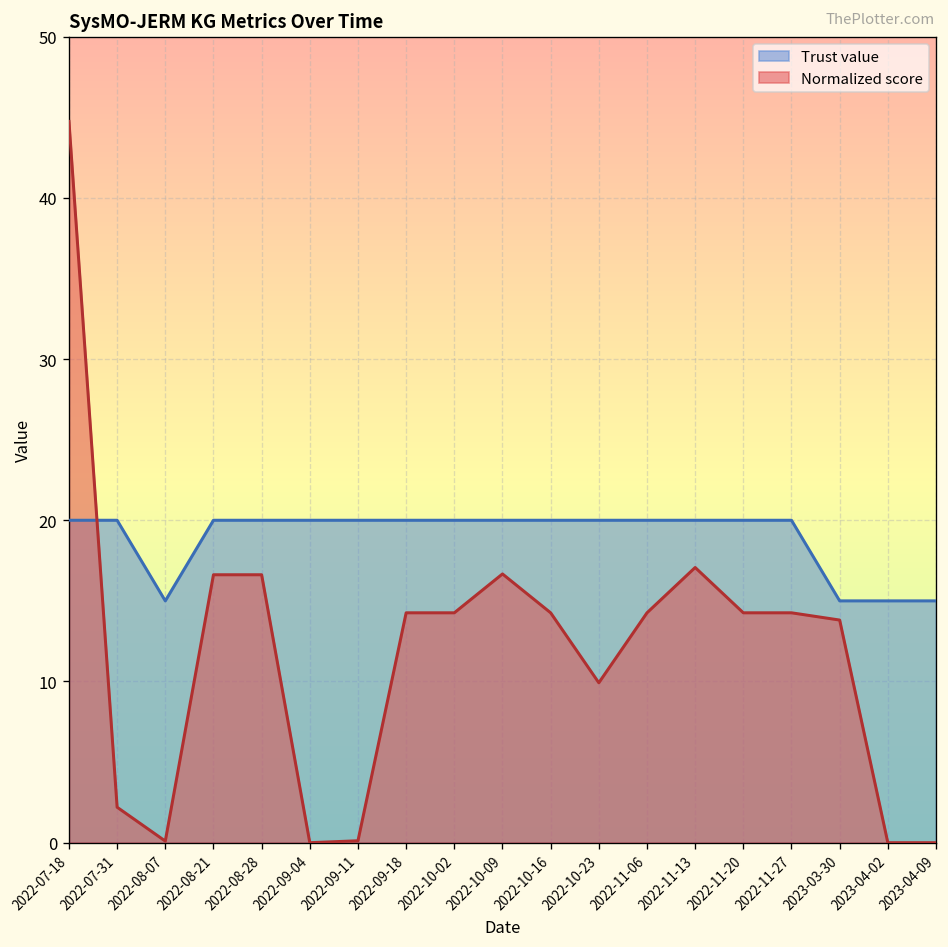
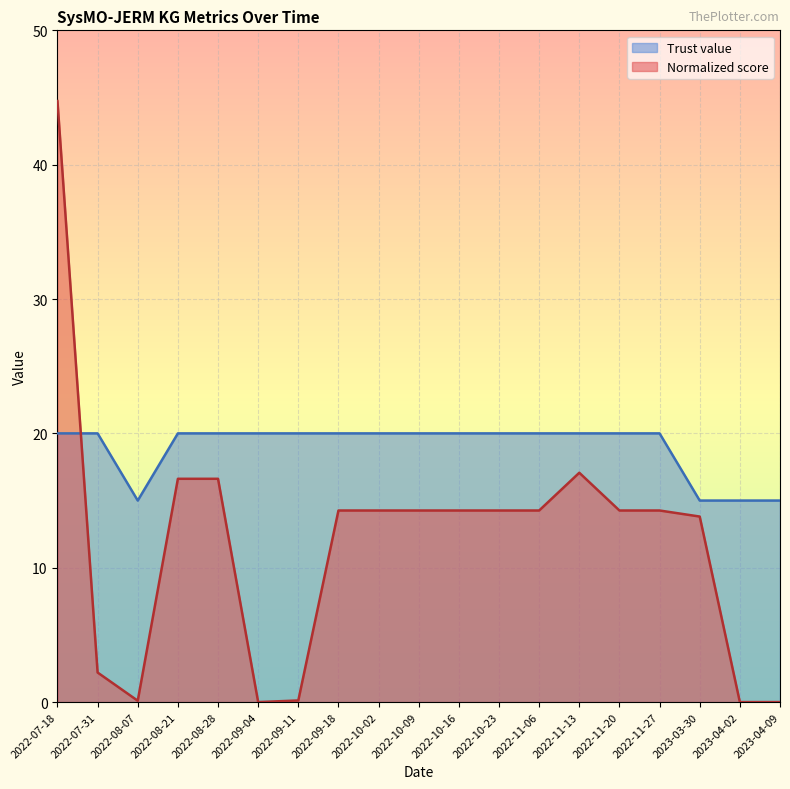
  {
    "Trust value": {
      "2022-07-18": 20.0,
      "2022-07-31": 20.0,
      "2022-08-07": 15.0,
      "2022-08-21": 20.0,
      "2022-08-28": 20.0,
      "2022-09-04": 20.0,
      "2022-09-11": 20.0,
      "2022-09-18": 20.0,
      "2022-10-02": 20.0,
      "2022-10-09": 20.0,
      "2022-10-16": 20.0,
      "2022-10-23": 20.0,
      "2022-11-06": 20.0,
      "2022-11-13": 20.0,
      "2022-11-20": 20.0,
      "2022-11-27": 20.0,
      "2023-03-30": 15.0,
      "2023-04-02": 15.0,
      "2023-04-09": 15.0
    },
    "Normalized score": {
      "2022-07-18": 44.7,
      "2022-07-31": 2.2,
      "2022-08-07": 0.1,
      "2022-08-21": 16.6,
      "2022-08-28": 16.6,
      "2022-09-04": 0.0,
      "2022-09-11": 0.1,
      "2022-09-18": 14.3,
      "2022-10-02": 14.3,
-     "2022-10-09": 16.7,
+     "2022-10-09": 14.3,
      "2022-10-16": 14.3,
-     "2022-10-23": 9.9,
+     "2022-10-23": 14.3,
      "2022-11-06": 14.3,
      "2022-11-13": 17.1,
      "2022-11-20": 14.3,
      "2022-11-27": 14.3,
      "2023-03-30": 13.8,
      "2023-04-02": 0.0,
      "2023-04-09": 0.0
    }
  }
